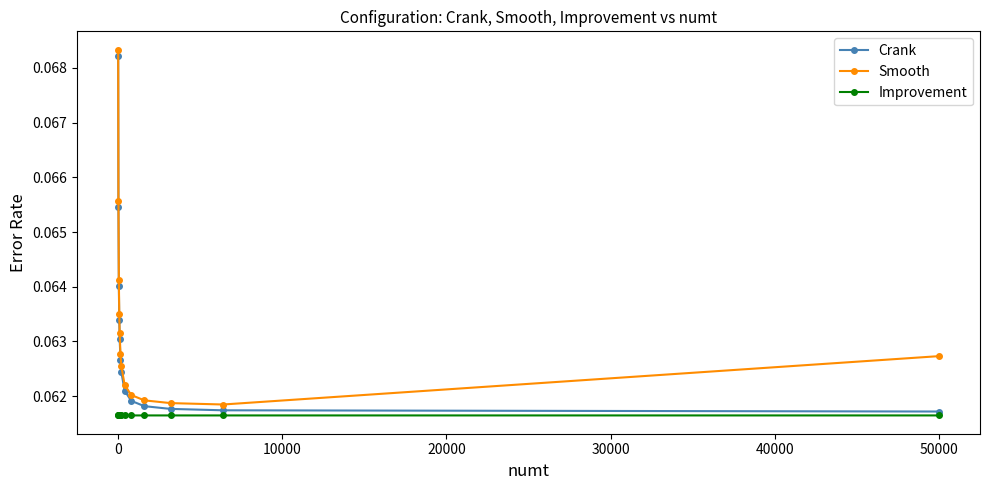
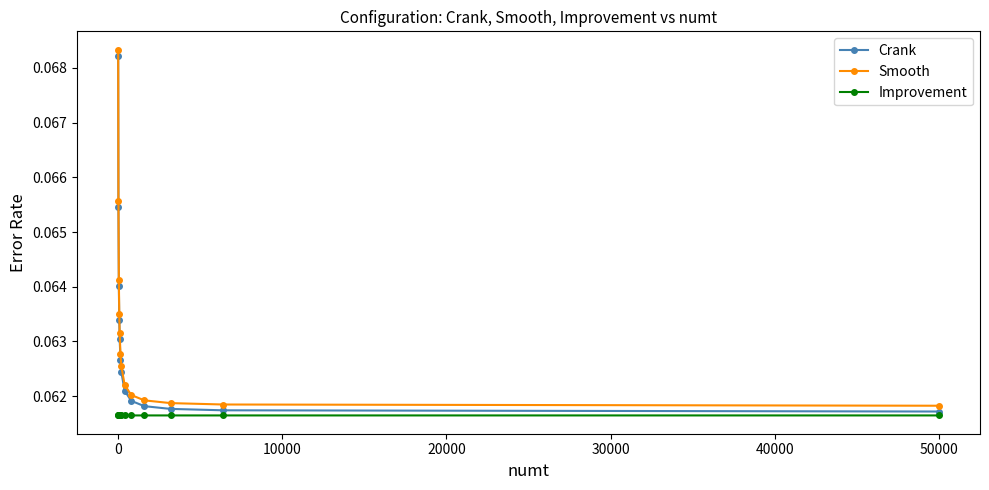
  {
    "Crank": {
      "50000": 0.0617
    },
    "Smooth": {
-     "50000": 0.0627
+     "50000": 0.0618
    },
    "Improvement": {
      "50000": 0.0616
    }
  }
